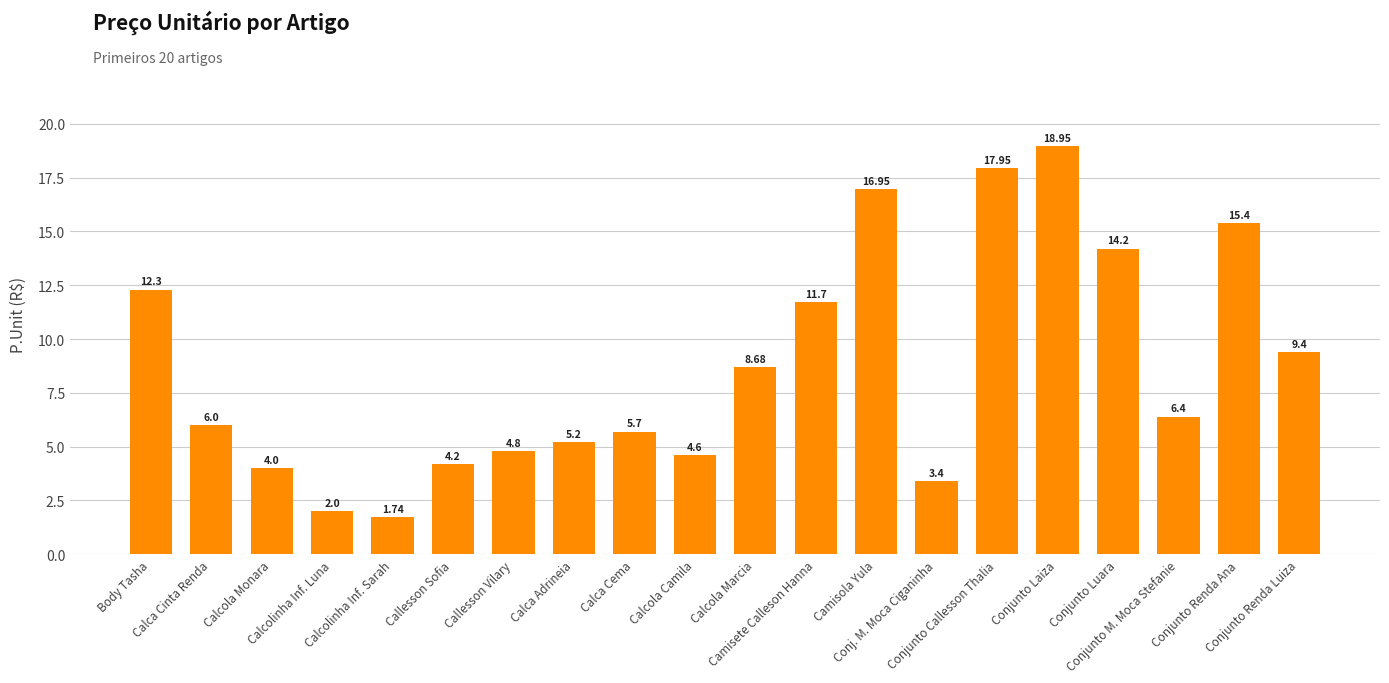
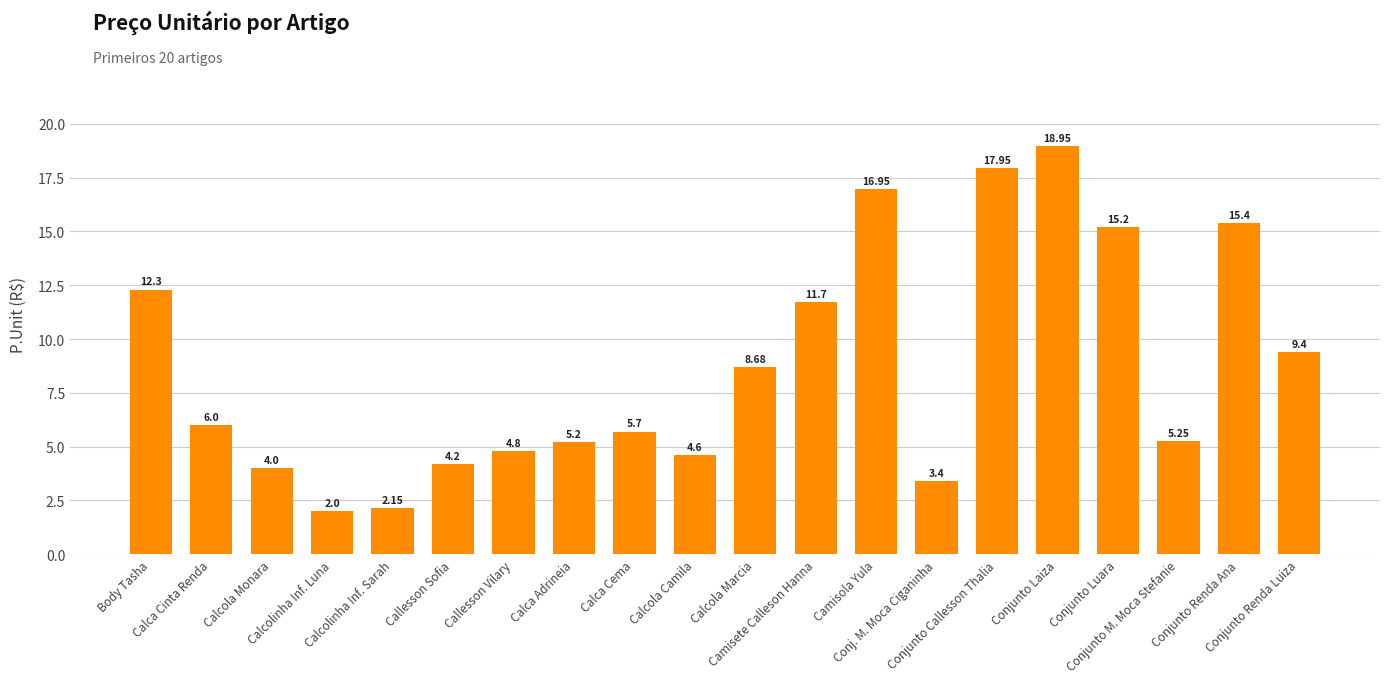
  {
    "Body Tasha": 12.3,
    "Calca Cinta Renda": 6.0,
    "Calcola Monara": 4.0,
    "Calcolinha Inf. Luna": 2.0,
-   "Calcolinha Inf. Sarah": 1.74,
+   "Calcolinha Inf. Sarah": 2.15,
    "Callesson Sofia": 4.2,
    "Callesson Vilary": 4.8,
    "Calca Adrineia": 5.2,
    "Calca Cema": 5.7,
    "Calcola Camila": 4.6,
    "Calcola Marcia": 8.68,
    "Camisete Calleson Hanna": 11.7,
    "Camisola Yula": 16.95,
    "Conj. M. Moca Ciganinha": 3.4,
    "Conjunto Callesson Thalia": 17.95,
    "Conjunto Laiza": 18.95,
-   "Conjunto Luara": 14.2,
-   "Conjunto M. Moca Stefanie": 6.4,
+   "Conjunto Luara": 15.2,
+   "Conjunto M. Moca Stefanie": 5.25,
    "Conjunto Renda Ana": 15.4,
    "Conjunto Renda Luiza": 9.4
  }
